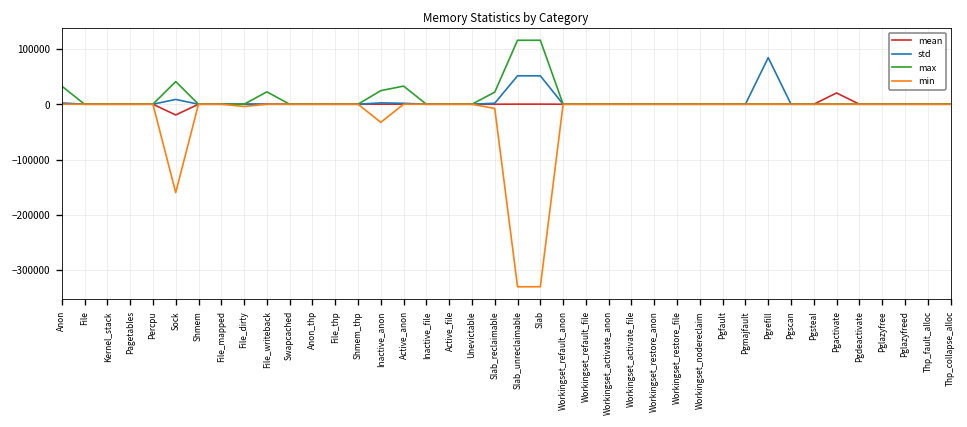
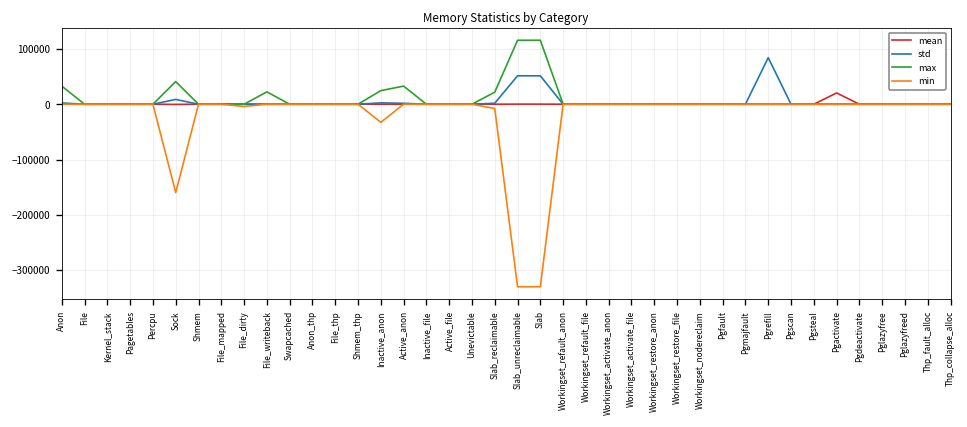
  {
    "mean": {
-     "Sock": -20000,
+     "Sock": 0,
      "Slab_unreclaimable": 0,
      "Slab": 0,
      "Pgactivate": 20000
    },
    "std": {
      "Sock": 10000,
      "Slab_unreclaimable": 50000,
      "Slab": 50000,
      "Pgrefill": 80000
    },
    "max": {
      "Anon": 30000,
      "Sock": 40000,
      "File_writeback": 20000,
      "Inactive_anon": 20000,
      "Active_anon": 30000,
      "Slab_reclaimable": 20000,
      "Slab_unreclaimable": 120000,
      "Slab": 120000
    },
    "min": {
      "Sock": -160000,
      "Inactive_anon": -30000,
      "Slab_reclaimable": -10000,
      "Slab_unreclaimable": -330000,
      "Slab": -330000
    }
  }
